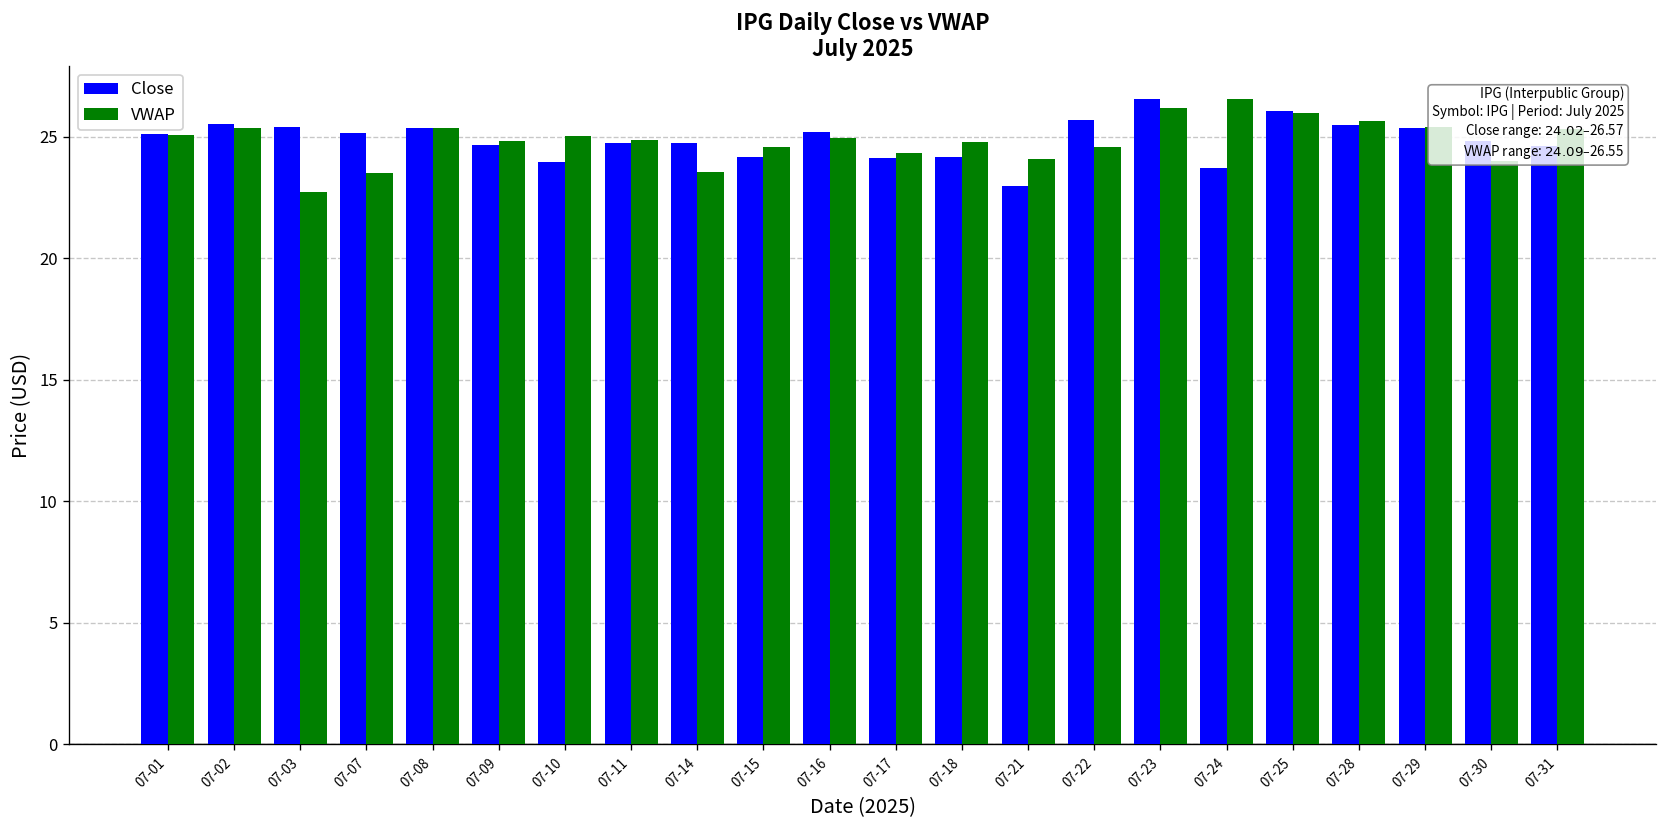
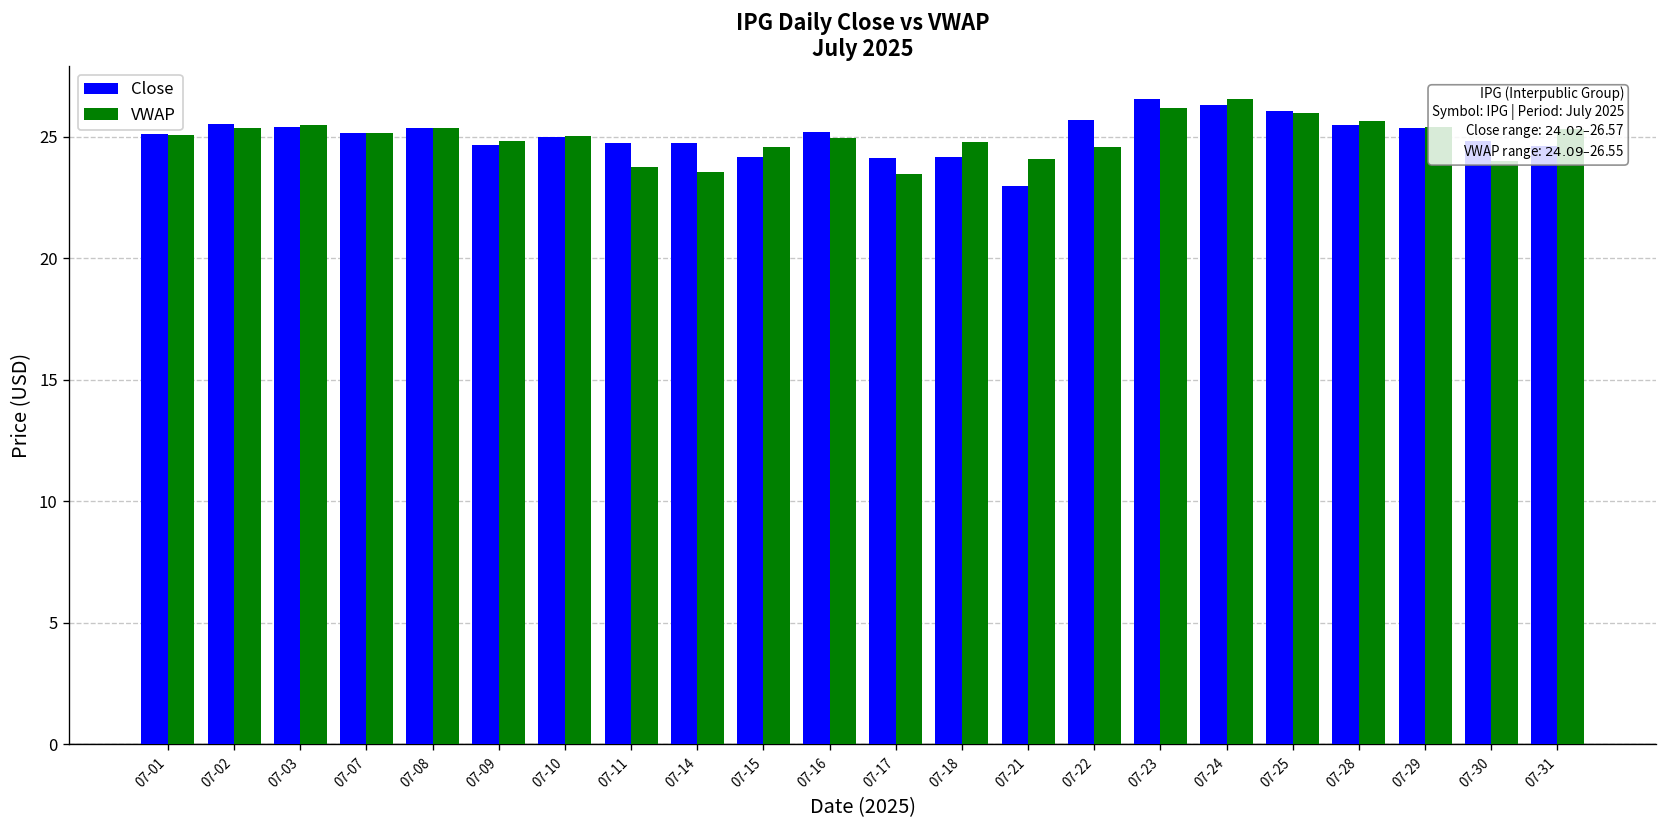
  {
    "Close": {
      "07-01": 25.1,
      "07-02": 25.5,
      "07-03": 25.4,
      "07-07": 25.2,
      "07-08": 25.4,
      "07-09": 24.7,
-     "07-10": 24.0,
+     "07-10": 25.0,
      "07-11": 24.8,
      "07-14": 24.7,
      "07-15": 24.2,
      "07-16": 25.2,
      "07-17": 24.1,
      "07-18": 24.2,
      "07-21": 23.0,
      "07-22": 25.7,
      "07-23": 26.6,
-     "07-24": 23.7,
+     "07-24": 26.3,
      "07-25": 26.1,
      "07-28": 25.5,
      "07-29": 25.4
    },
    "VWAP": {
      "07-01": 25.1,
      "07-02": 25.4,
-     "07-03": 22.7,
-     "07-07": 23.5,
+     "07-03": 25.5,
+     "07-07": 25.2,
      "07-08": 25.4,
      "07-09": 24.8,
      "07-10": 25.1,
-     "07-11": 24.9,
+     "07-11": 23.8,
      "07-14": 23.5,
      "07-15": 24.6,
      "07-16": 24.9,
-     "07-17": 24.3,
+     "07-17": 23.5,
      "07-18": 24.8,
      "07-21": 24.1,
      "07-22": 24.6,
      "07-23": 26.2,
      "07-24": 26.5,
      "07-25": 26.0,
      "07-28": 25.6,
      "07-30": 24.0
    }
  }
